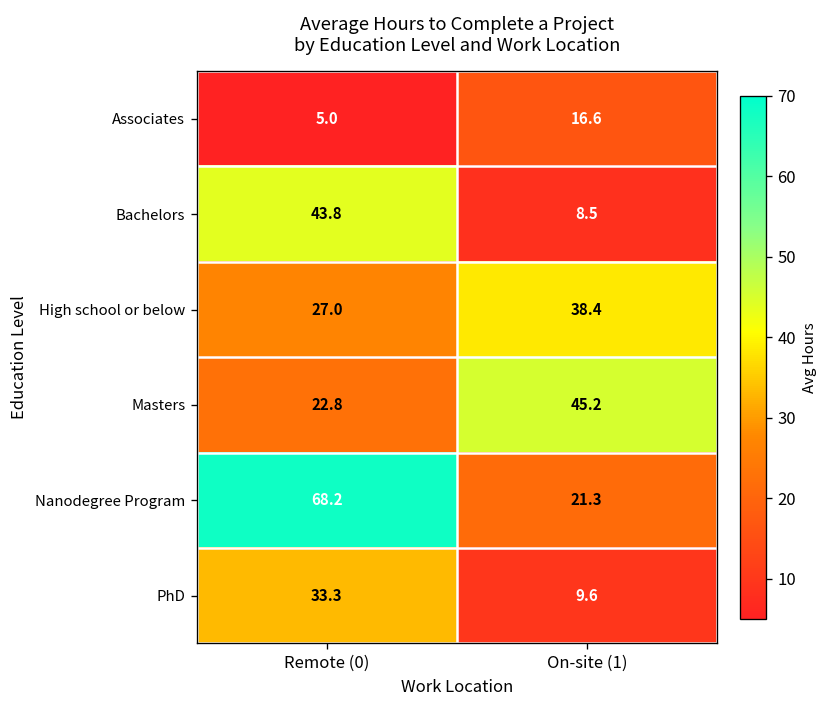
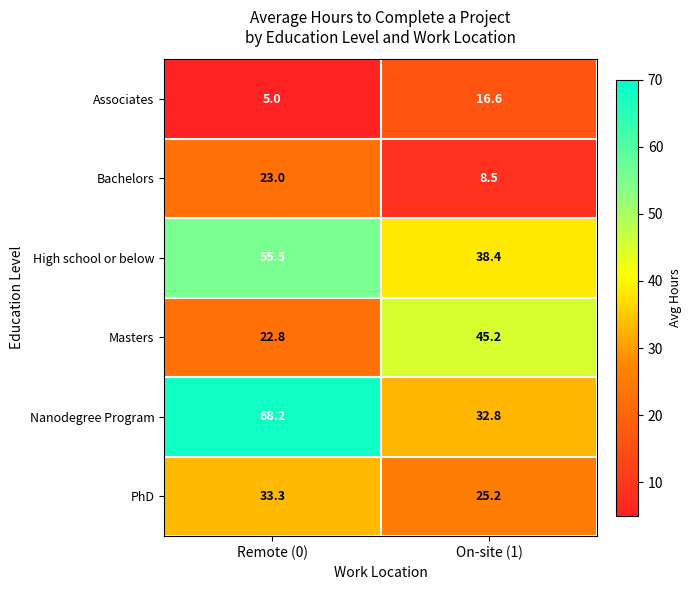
  {
    "Associates": {
      "Remote (0)": 5.0,
      "On-site (1)": 16.6
    },
    "Bachelors": {
-     "Remote (0)": 43.8,
+     "Remote (0)": 23.0,
      "On-site (1)": 8.5
    },
    "High school or below": {
-     "Remote (0)": 27.0,
+     "Remote (0)": 55.5,
      "On-site (1)": 38.4
    },
    "Masters": {
      "Remote (0)": 22.8,
      "On-site (1)": 45.2
    },
    "Nanodegree Program": {
      "Remote (0)": 68.2,
-     "On-site (1)": 21.3
+     "On-site (1)": 32.8
    },
    "PhD": {
      "Remote (0)": 33.3,
-     "On-site (1)": 9.6
+     "On-site (1)": 25.2
    }
  }
